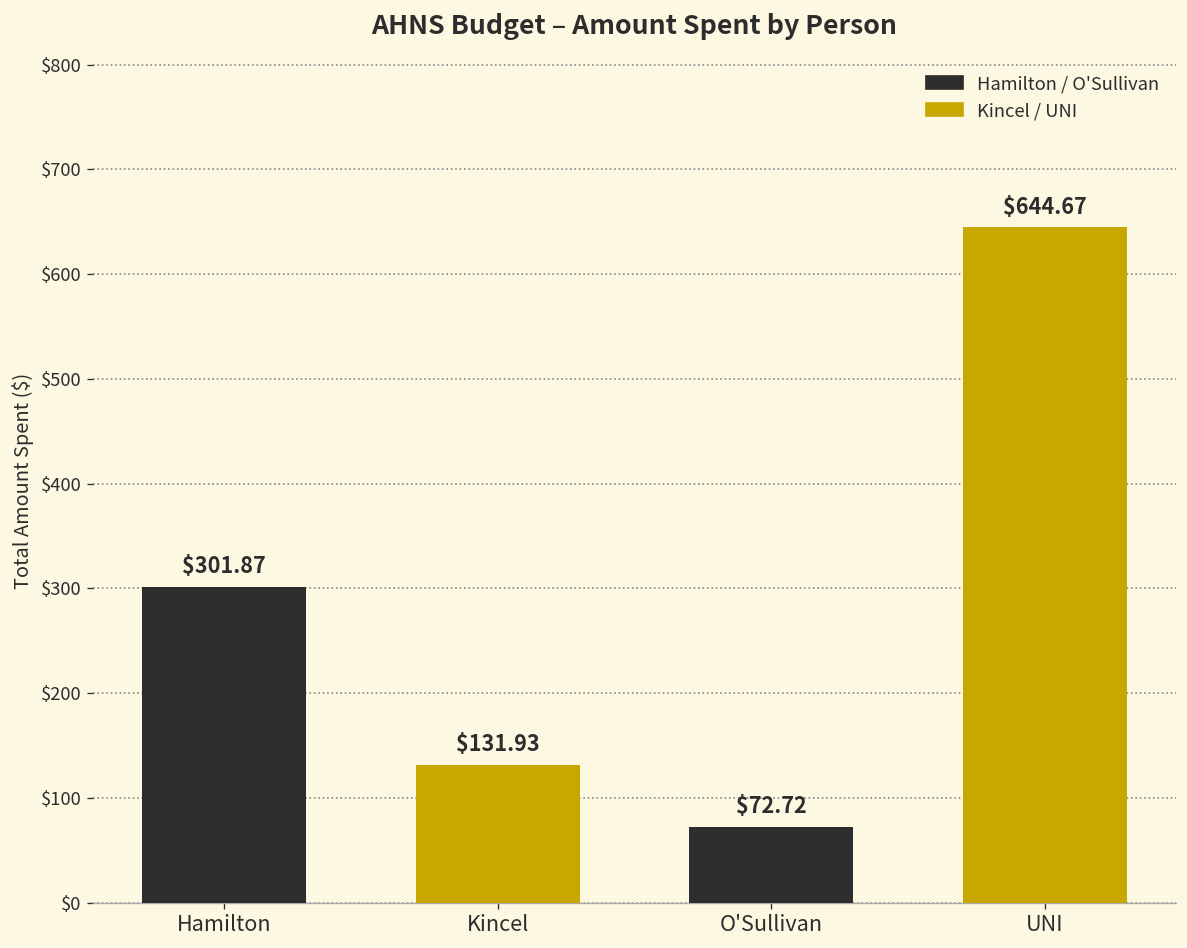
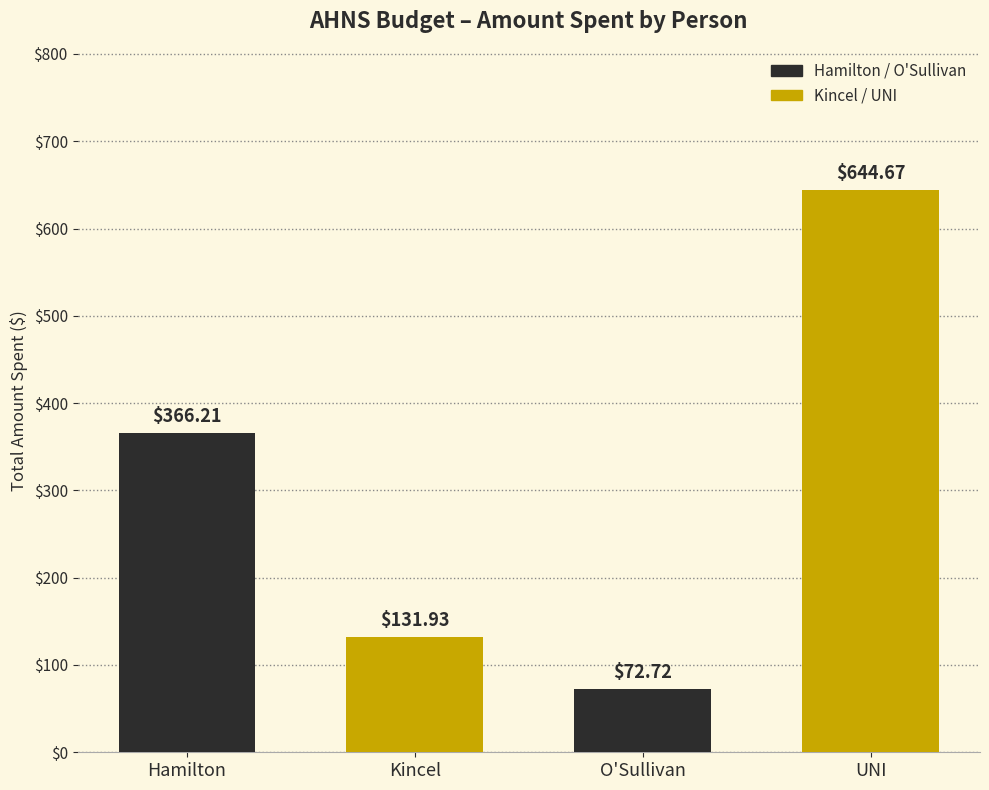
  {
-   "Hamilton": "$301.87",
+   "Hamilton": "$366.21",
    "Kincel": "$131.93",
    "O'Sullivan": "$72.72",
    "UNI": "$644.67"
  }
